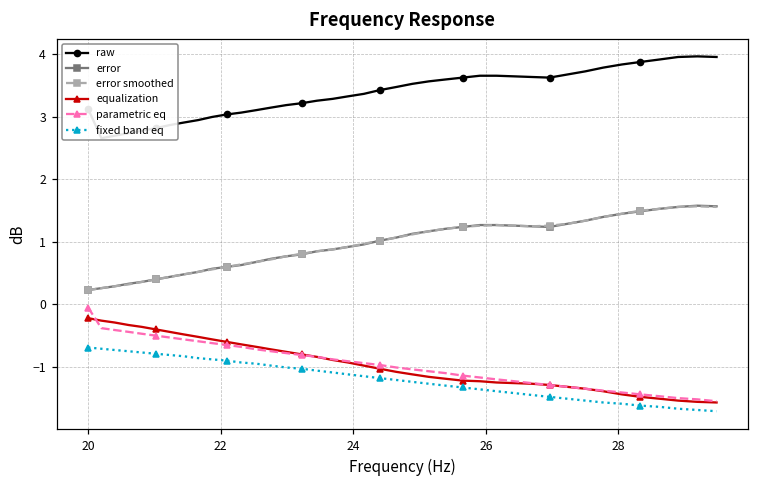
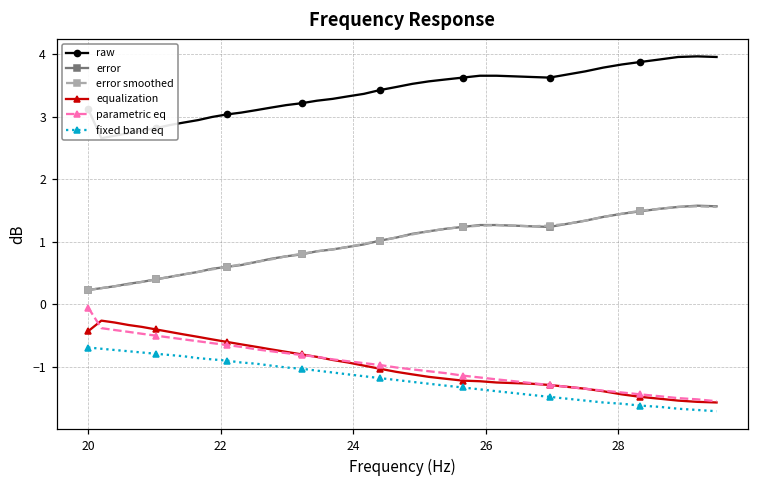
  {
    "equalization": {
-     "20": -0.2
+     "20": -0.4
    },
    "parametric eq": {
      "20": -0.1
    },
    "fixed band eq": {
      "20": -0.7
    }
  }
